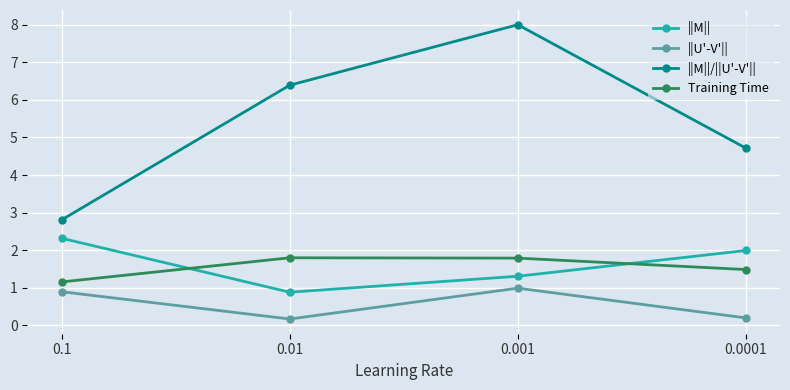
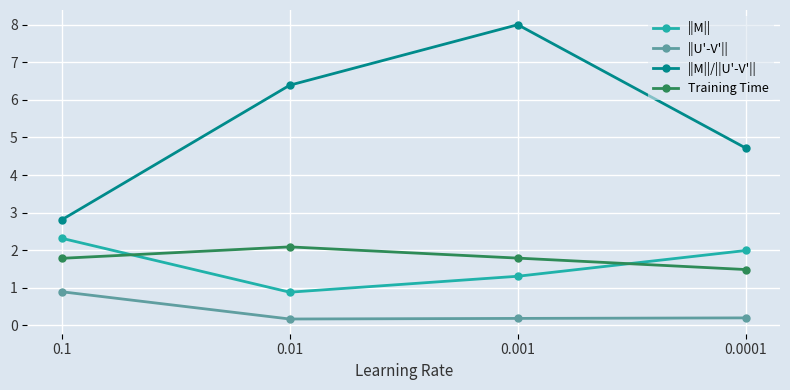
  {
    "||U'-V'||": {
      "0.1": 0.9,
      "0.01": 0.2,
-     "0.001": 1.0,
+     "0.001": 0.2,
      "0.0001": 0.2
    },
    "Training Time": {
-     "0.1": 1.1,
-     "0.01": 1.8,
+     "0.1": 1.8,
+     "0.01": 2.1,
      "0.001": 1.8,
      "0.0001": 1.5
    }
  }
